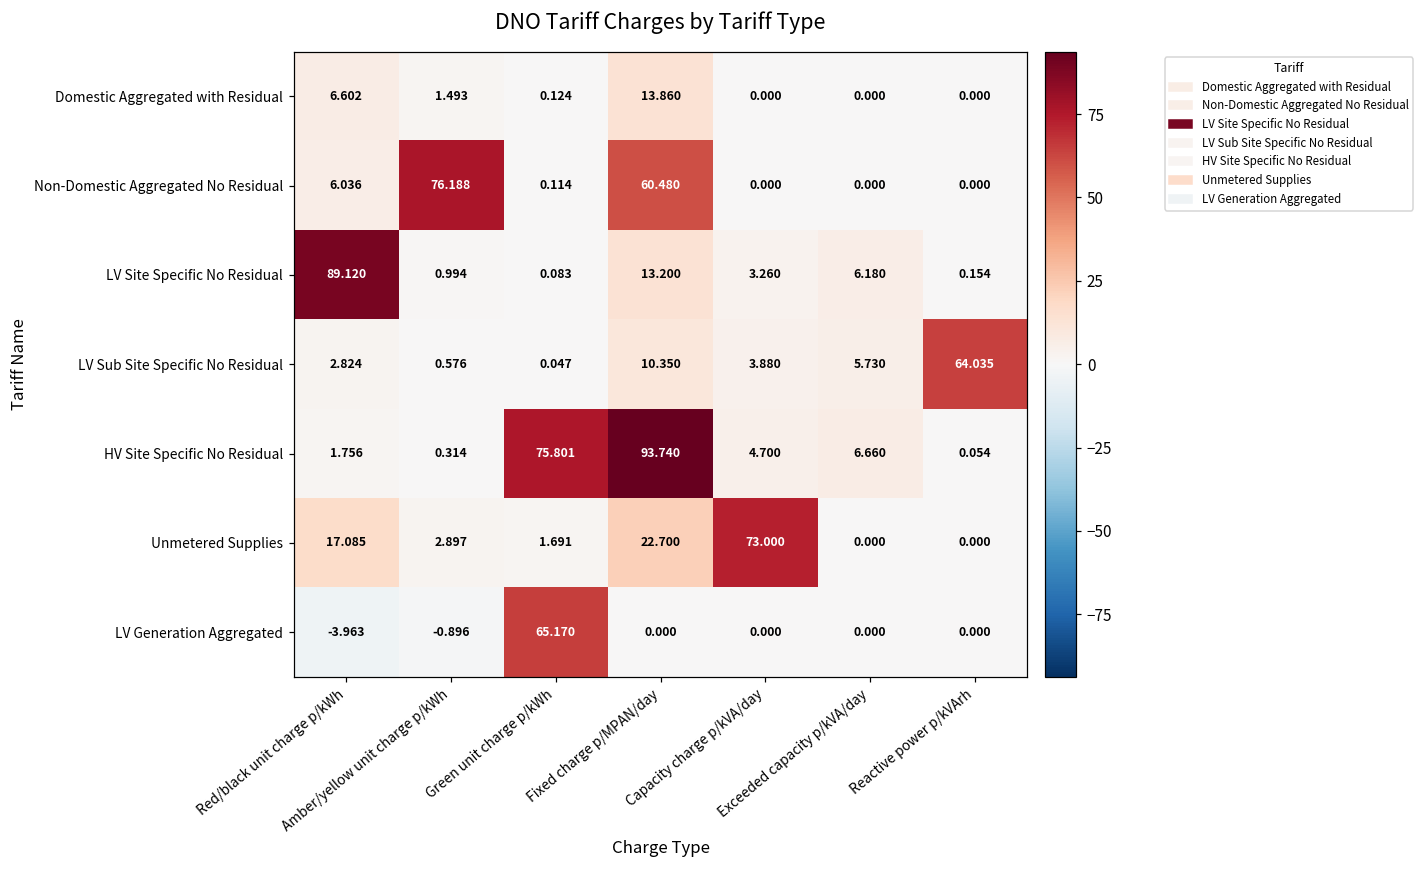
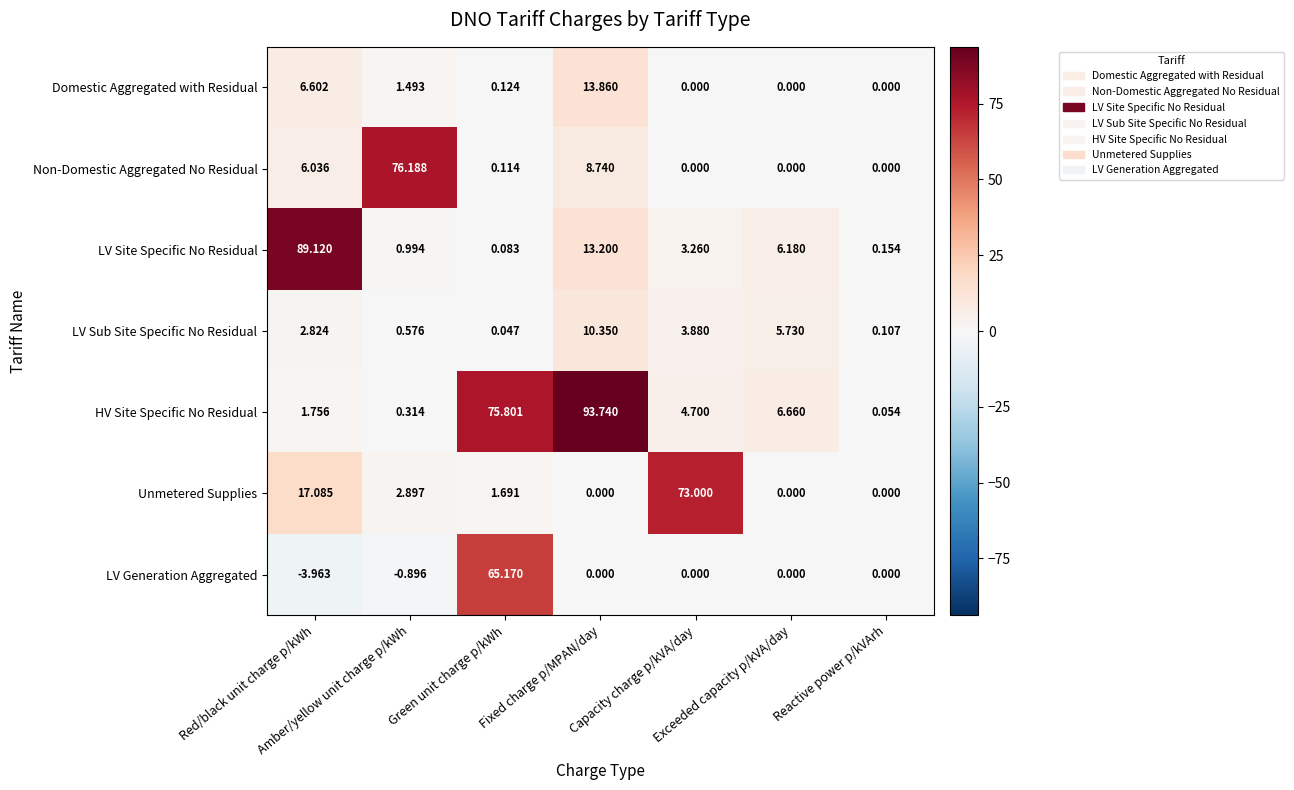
  {
    "Domestic Aggregated with Residual": {
      "Red/black unit charge p/kWh": 6.602,
      "Amber/yellow unit charge p/kWh": 1.493,
      "Green unit charge p/kWh": 0.124,
      "Fixed charge p/MPAN/day": 13.860,
      "Capacity charge p/kVA/day": 0.000,
      "Exceeded capacity p/kVA/day": 0.000,
      "Reactive power p/kVArh": 0.000
    },
    "Non-Domestic Aggregated No Residual": {
      "Red/black unit charge p/kWh": 6.036,
      "Amber/yellow unit charge p/kWh": 76.188,
      "Green unit charge p/kWh": 0.114,
-     "Fixed charge p/MPAN/day": 60.480,
+     "Fixed charge p/MPAN/day": 8.740,
      "Capacity charge p/kVA/day": 0.000,
      "Exceeded capacity p/kVA/day": 0.000,
      "Reactive power p/kVArh": 0.000
    },
    "LV Site Specific No Residual": {
      "Red/black unit charge p/kWh": 89.120,
      "Amber/yellow unit charge p/kWh": 0.994,
      "Green unit charge p/kWh": 0.083,
      "Fixed charge p/MPAN/day": 13.200,
      "Capacity charge p/kVA/day": 3.260,
      "Exceeded capacity p/kVA/day": 6.180,
      "Reactive power p/kVArh": 0.154
    },
    "LV Sub Site Specific No Residual": {
      "Red/black unit charge p/kWh": 2.824,
      "Amber/yellow unit charge p/kWh": 0.576,
      "Green unit charge p/kWh": 0.047,
      "Fixed charge p/MPAN/day": 10.350,
      "Capacity charge p/kVA/day": 3.880,
      "Exceeded capacity p/kVA/day": 5.730,
-     "Reactive power p/kVArh": 64.035
+     "Reactive power p/kVArh": 0.107
    },
    "HV Site Specific No Residual": {
      "Red/black unit charge p/kWh": 1.756,
      "Amber/yellow unit charge p/kWh": 0.314,
      "Green unit charge p/kWh": 75.801,
      "Fixed charge p/MPAN/day": 93.740,
      "Capacity charge p/kVA/day": 4.700,
      "Exceeded capacity p/kVA/day": 6.660,
      "Reactive power p/kVArh": 0.054
    },
    "Unmetered Supplies": {
      "Red/black unit charge p/kWh": 17.085,
      "Amber/yellow unit charge p/kWh": 2.897,
      "Green unit charge p/kWh": 1.691,
-     "Fixed charge p/MPAN/day": 22.700,
+     "Fixed charge p/MPAN/day": 0.000,
      "Capacity charge p/kVA/day": 73.000,
      "Exceeded capacity p/kVA/day": 0.000,
      "Reactive power p/kVArh": 0.000
    },
    "LV Generation Aggregated": {
      "Red/black unit charge p/kWh": -3.963,
      "Amber/yellow unit charge p/kWh": -0.896,
      "Green unit charge p/kWh": 65.170,
      "Fixed charge p/MPAN/day": 0.000,
      "Capacity charge p/kVA/day": 0.000,
      "Exceeded capacity p/kVA/day": 0.000,
      "Reactive power p/kVArh": 0.000
    }
  }
